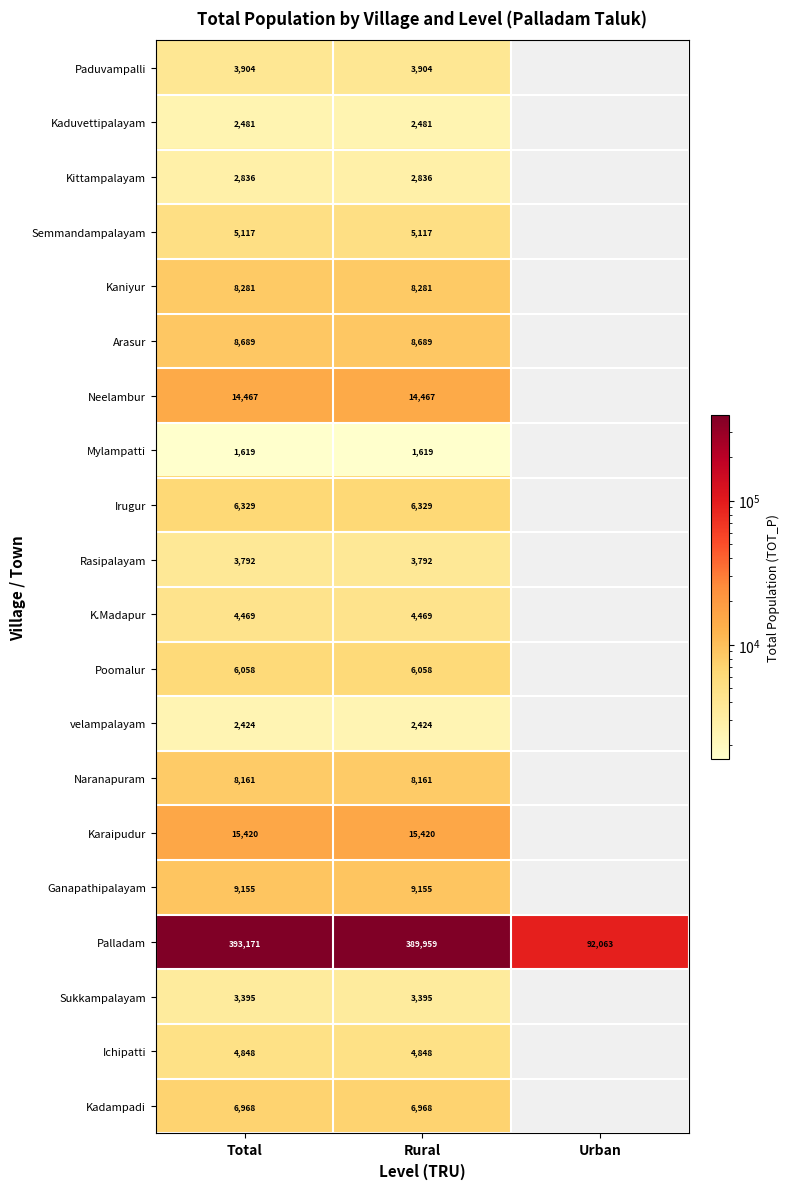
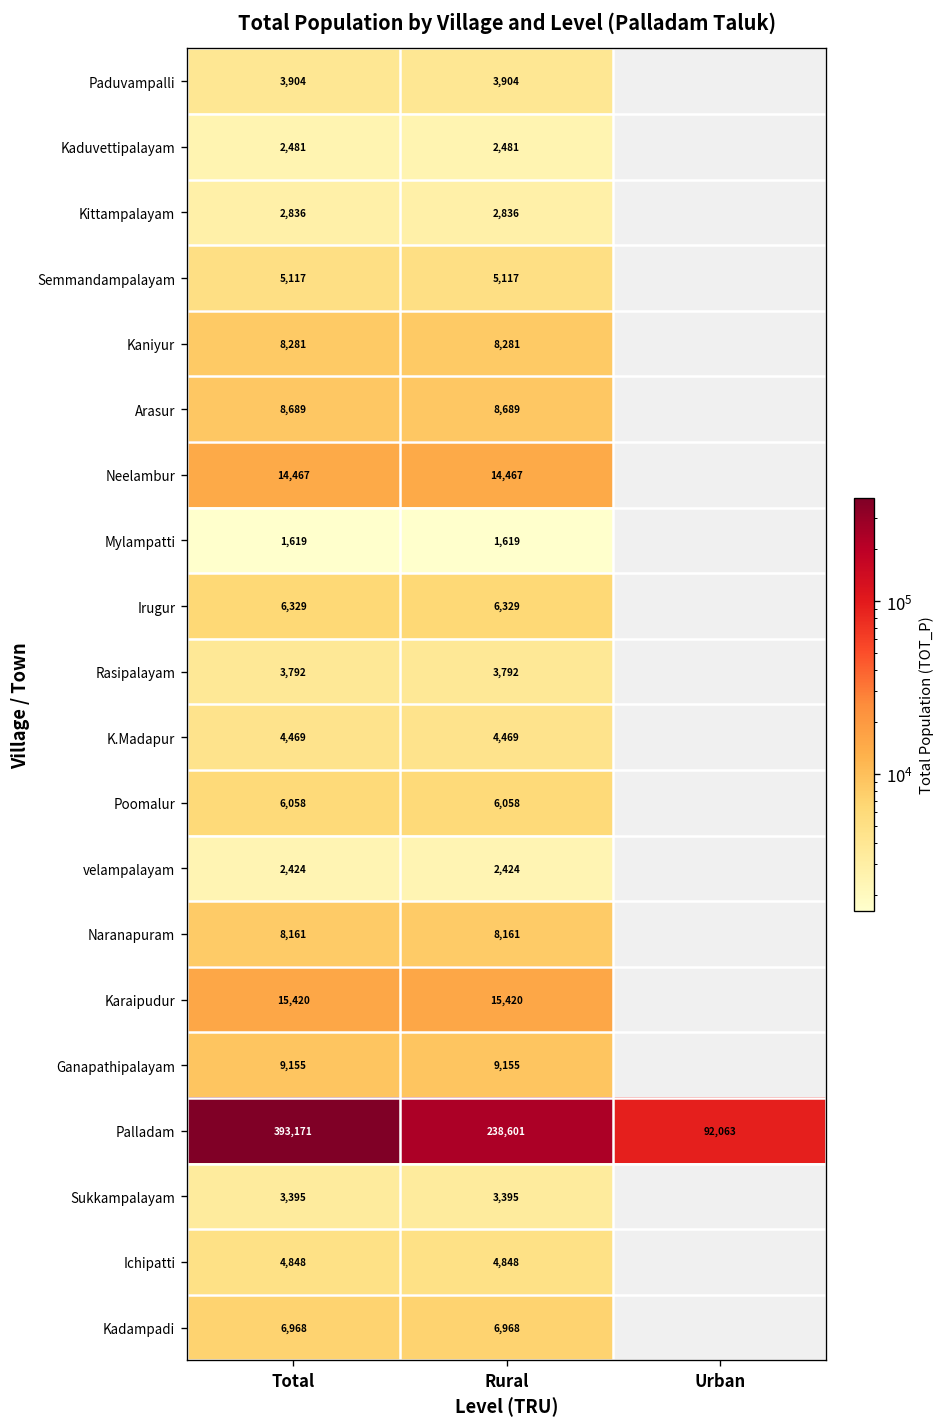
  {
    "Paduvampalli": {
      "Total": "3,904",
      "Rural": "3,904"
    },
    "Kaduvettipalayam": {
      "Total": "2,481",
      "Rural": "2,481"
    },
    "Kittampalayam": {
      "Total": "2,836",
      "Rural": "2,836"
    },
    "Semmandampalayam": {
      "Total": "5,117",
      "Rural": "5,117"
    },
    "Kaniyur": {
      "Total": "8,281",
      "Rural": "8,281"
    },
    "Arasur": {
      "Total": "8,689",
      "Rural": "8,689"
    },
    "Neelambur": {
      "Total": "14,467",
      "Rural": "14,467"
    },
    "Mylampatti": {
      "Total": "1,619",
      "Rural": "1,619"
    },
    "Irugur": {
      "Total": "6,329",
      "Rural": "6,329"
    },
    "Rasipalayam": {
      "Total": "3,792",
      "Rural": "3,792"
    },
    "K.Madapur": {
      "Total": "4,469",
      "Rural": "4,469"
    },
    "Poomalur": {
      "Total": "6,058",
      "Rural": "6,058"
    },
    "velampalayam": {
      "Total": "2,424",
      "Rural": "2,424"
    },
    "Naranapuram": {
      "Total": "8,161",
      "Rural": "8,161"
    },
    "Karaipudur": {
      "Total": "15,420",
      "Rural": "15,420"
    },
    "Ganapathipalayam": {
      "Total": "9,155",
      "Rural": "9,155"
    },
    "Palladam": {
      "Total": "393,171",
-     "Rural": "389,959",
+     "Rural": "238,601",
      "Urban": "92,063"
    },
    "Sukkampalayam": {
      "Total": "3,395",
      "Rural": "3,395"
    },
    "Ichipatti": {
      "Total": "4,848",
      "Rural": "4,848"
    },
    "Kadampadi": {
      "Total": "6,968",
      "Rural": "6,968"
    }
  }
